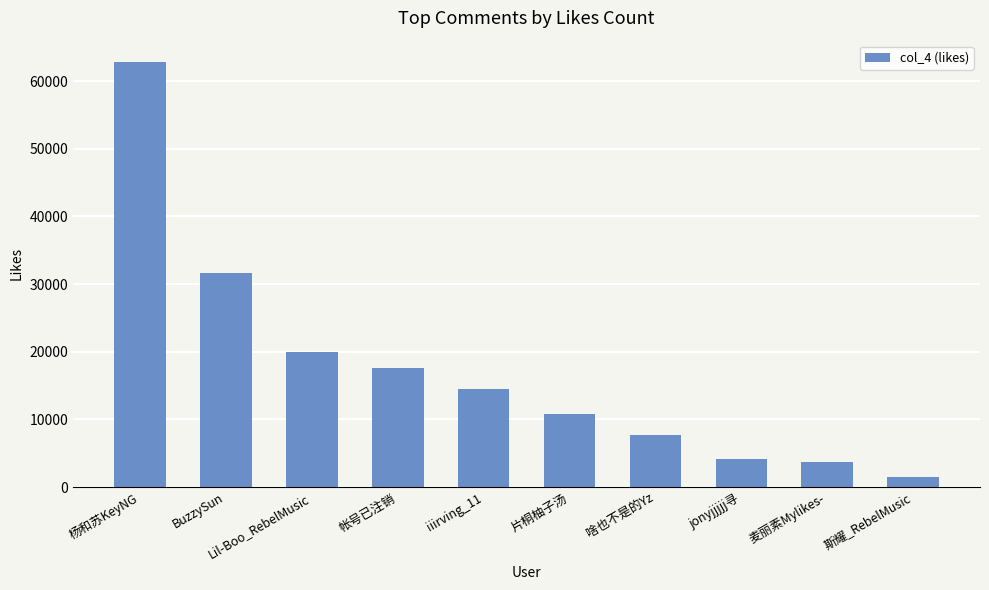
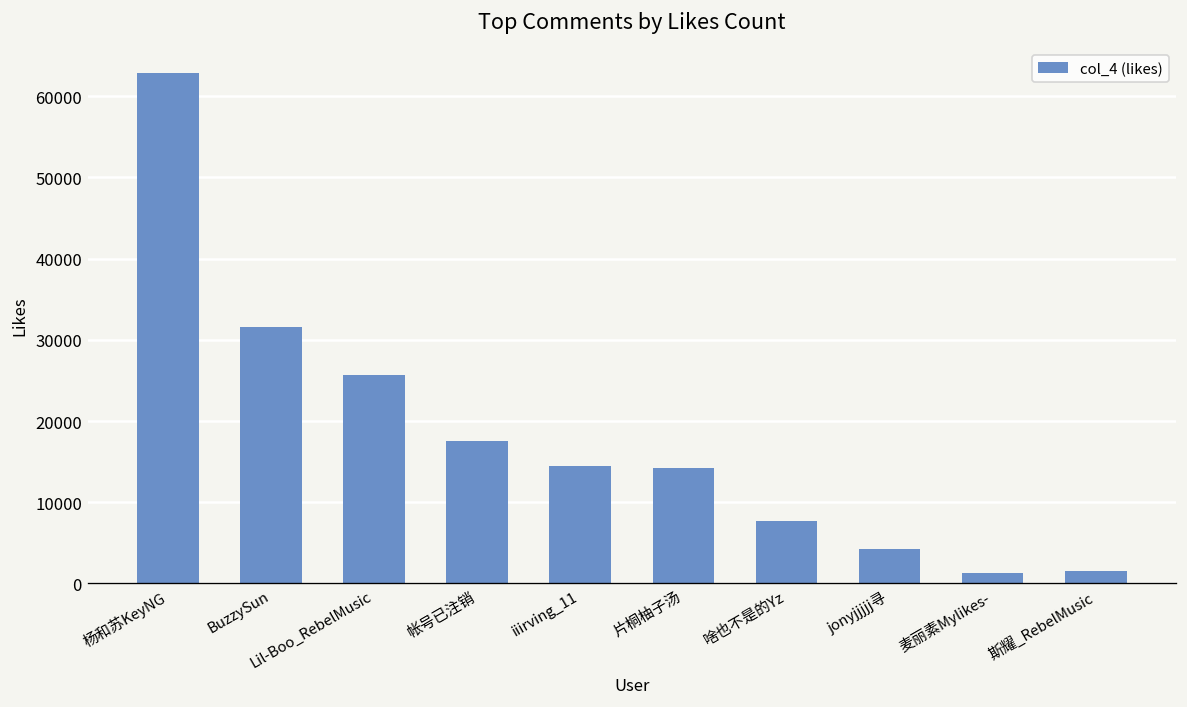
  {
    "杨和苏KeyNG": 63000,
    "BuzzySun": 32000,
-   "Lil-Boo_RebelMusic": 20000,
+   "Lil-Boo_RebelMusic": 26000,
    "帐号已注销": 18000,
    "iiirving_11": 14000,
-   "片桐柚子汤": 11000,
+   "片桐柚子汤": 14000,
    "啥也不是的Yz": 8000,
    "jonyjjjjj寻": 4000,
-   "麦丽素Mylikes-": 4000,
+   "麦丽素Mylikes-": 1000,
    "斯耀_RebelMusic": 1000
  }
